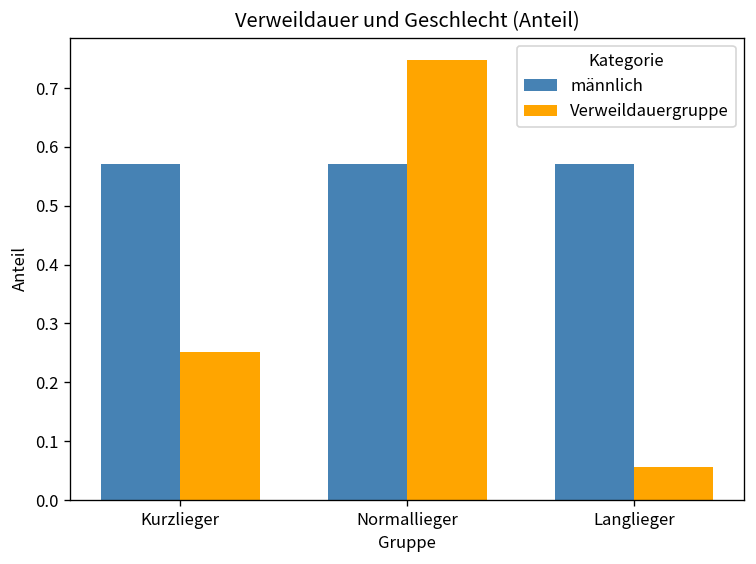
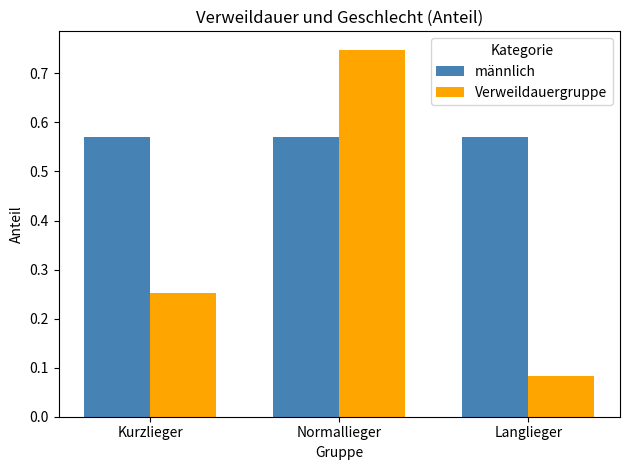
  {
    "männlich": {
      "Kurzlieger": 0.57,
      "Normallieger": 0.57,
      "Langlieger": 0.57
    },
    "Verweildauergruppe": {
      "Kurzlieger": 0.25,
      "Normallieger": 0.75,
-     "Langlieger": 0.06
+     "Langlieger": 0.08
    }
  }
